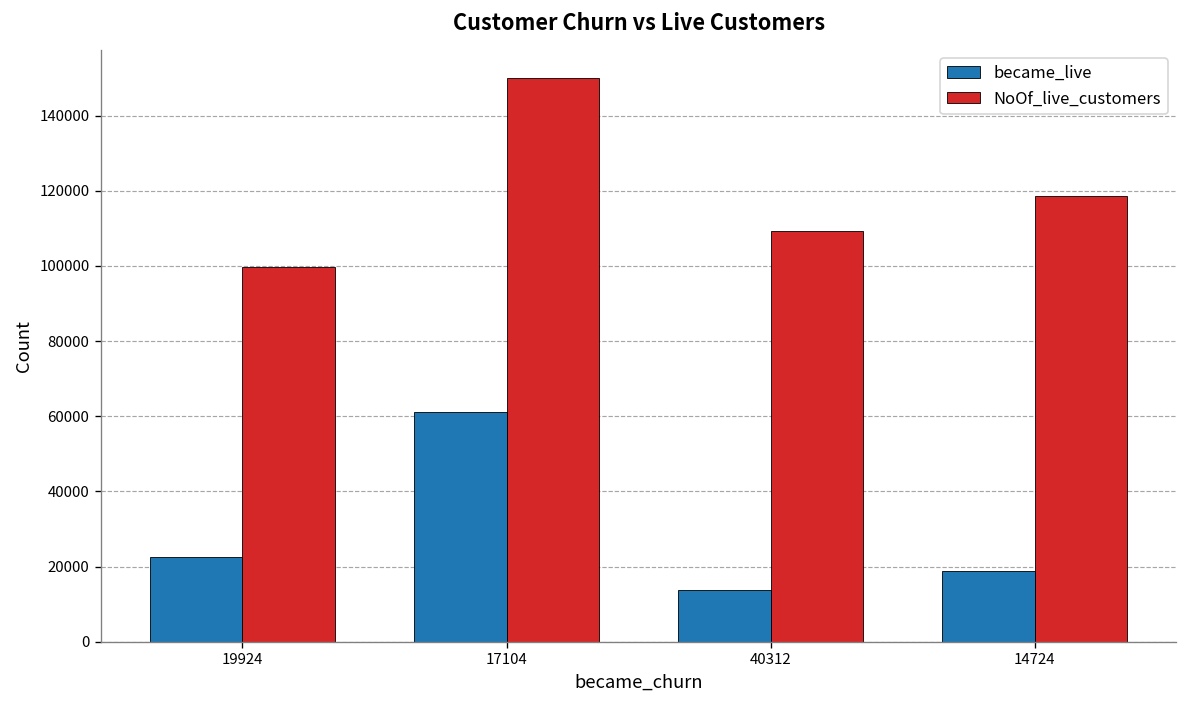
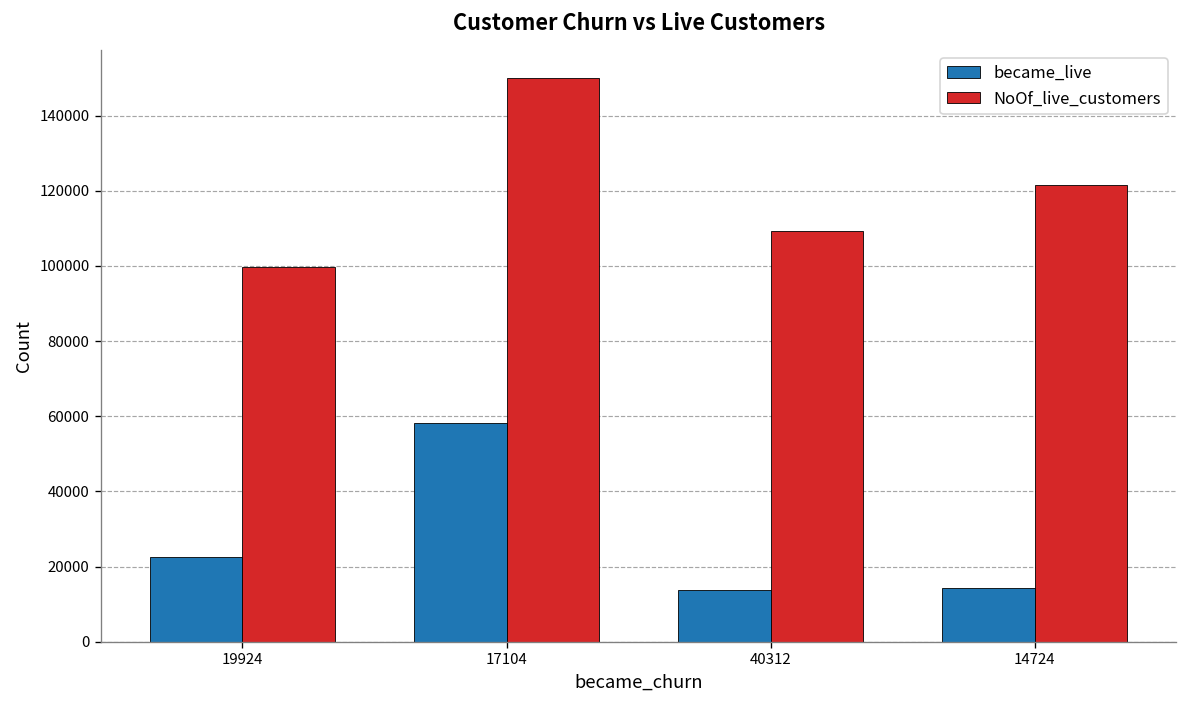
  {
    "became_live": {
      "19924": 23000,
-     "17104": 61000,
+     "17104": 58000,
      "40312": 14000,
-     "14724": 19000
+     "14724": 14000
    },
    "NoOf_live_customers": {
      "19924": 100000,
      "17104": 150000,
      "40312": 109000,
-     "14724": 119000
+     "14724": 122000
    }
  }
